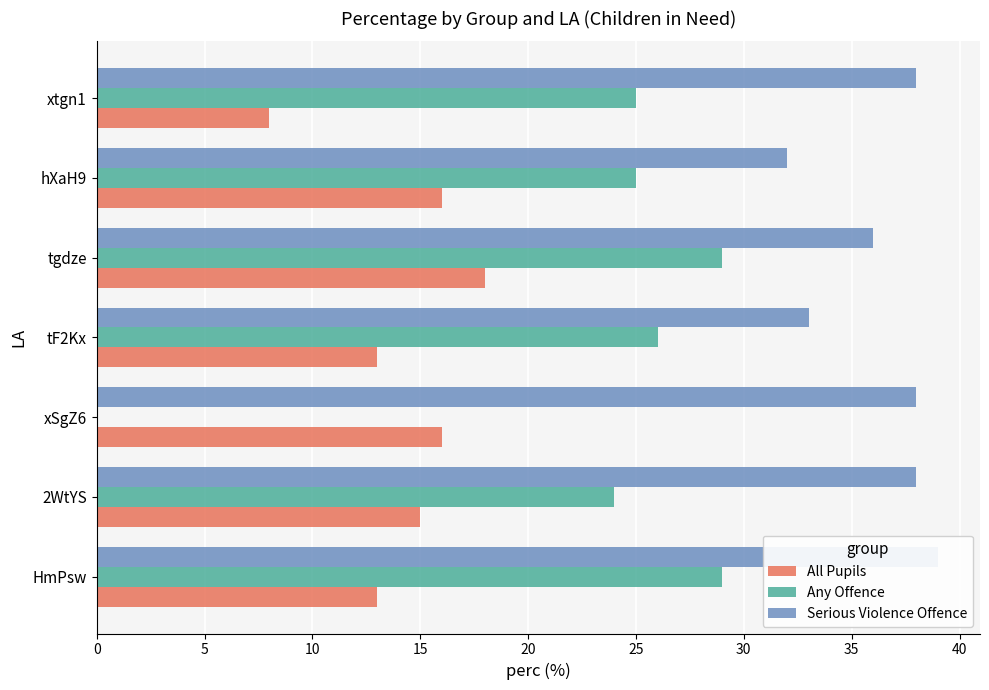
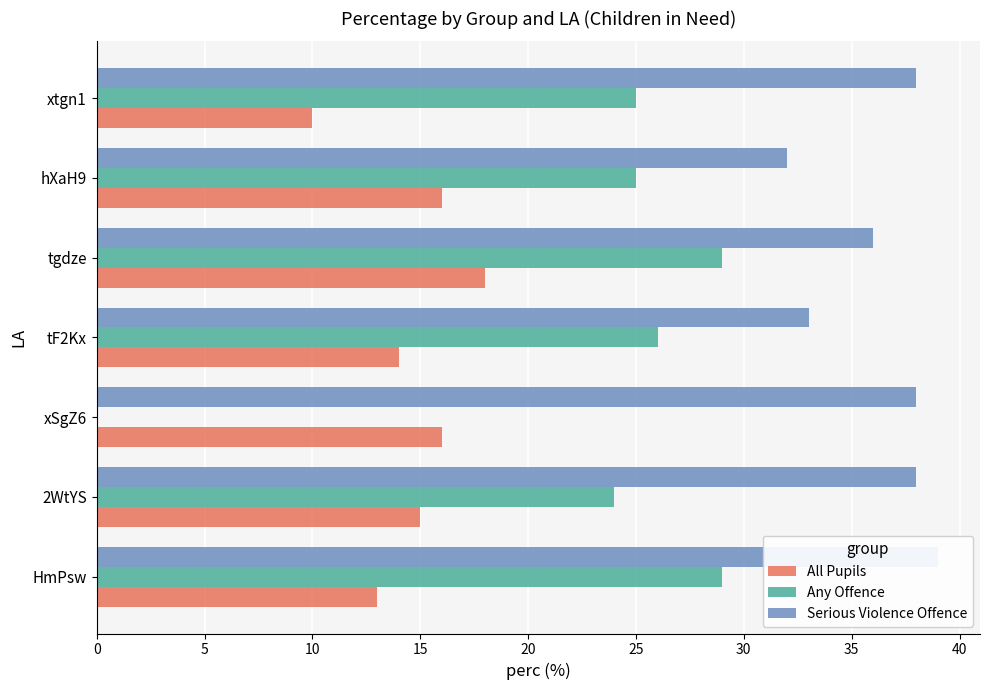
  {
    "All Pupils": {
-     "xtgn1": 8,
+     "xtgn1": 10,
      "hXaH9": 16,
      "tgdze": 18,
-     "tF2Kx": 13,
+     "tF2Kx": 14,
      "xSgZ6": 16,
      "2WtYS": 15,
      "HmPsw": 13
    }
  }
